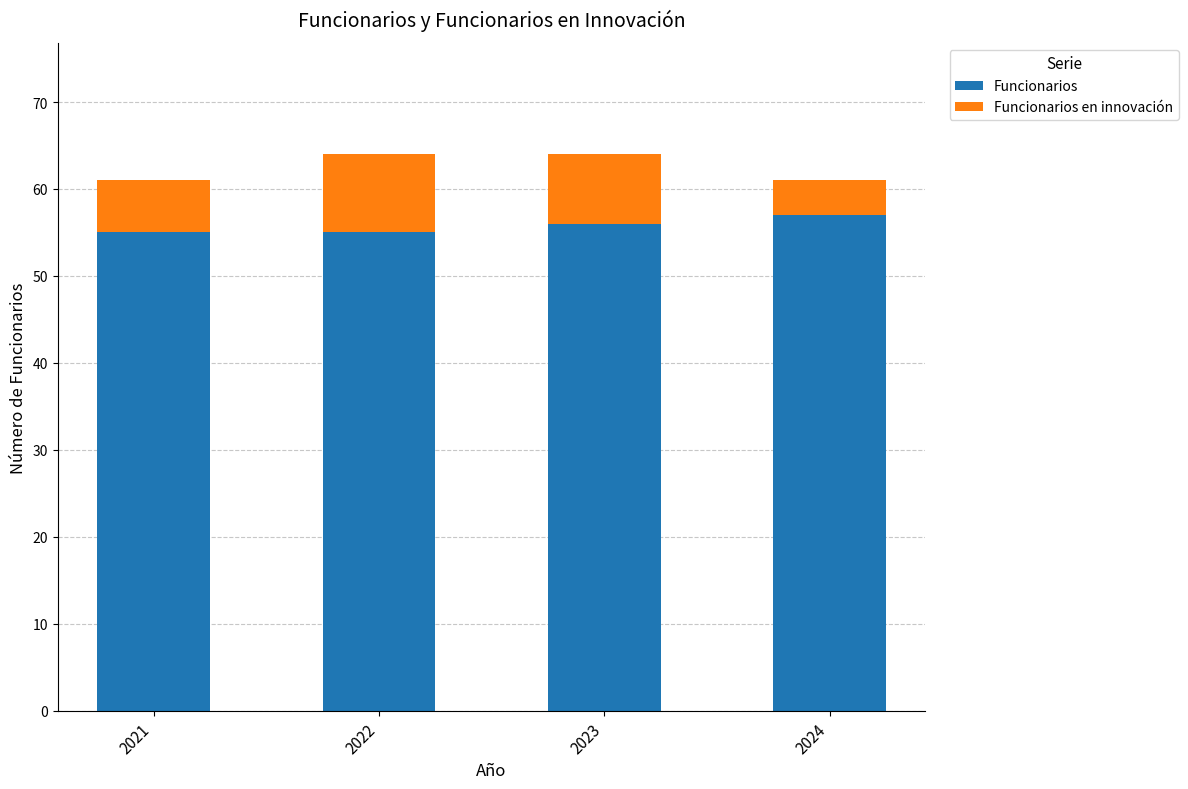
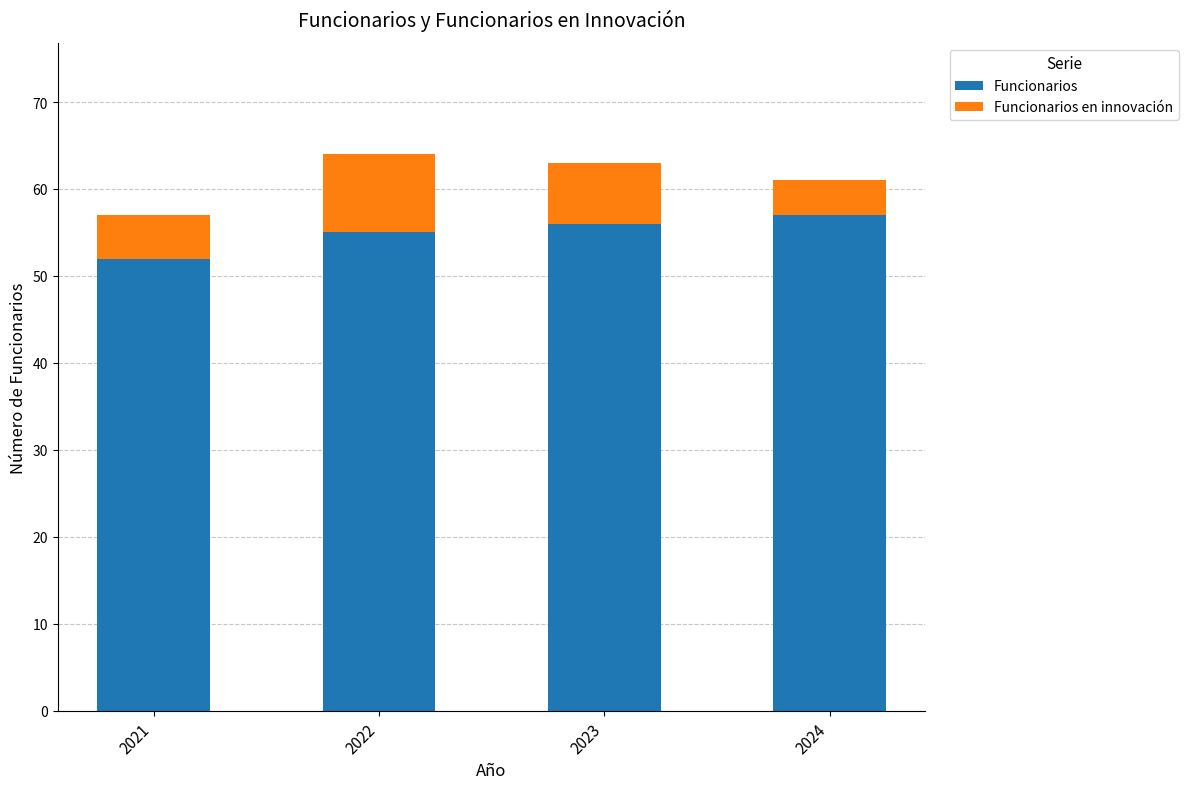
  {
    "Funcionarios": {
-     "2021": 55,
+     "2021": 52,
      "2022": 55,
      "2023": 56,
      "2024": 57
    },
    "Funcionarios en innovación": {
-     "2021": 6,
+     "2021": 5,
      "2022": 9,
-     "2023": 8,
+     "2023": 7,
      "2024": 4
    }
  }
